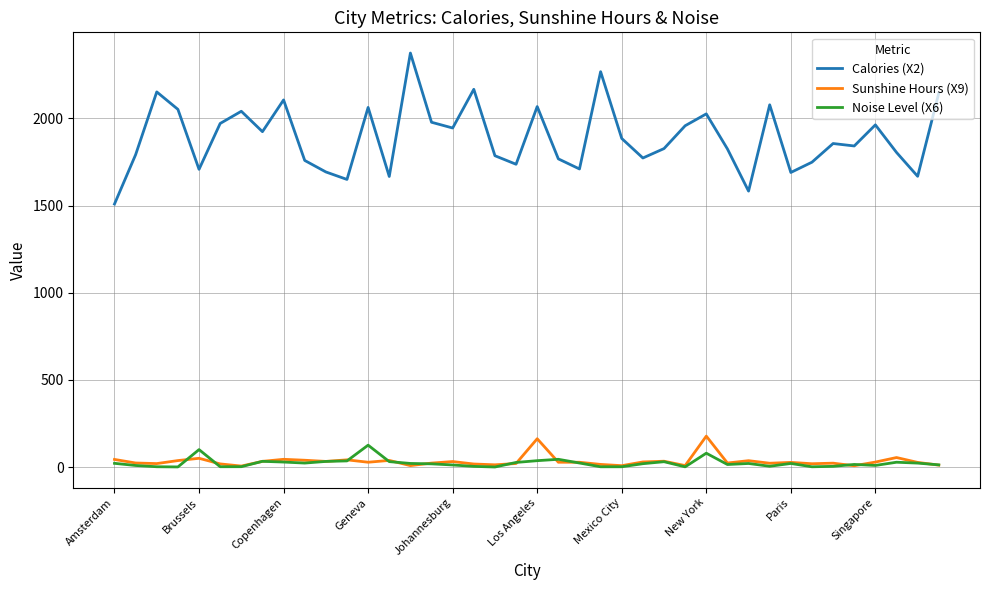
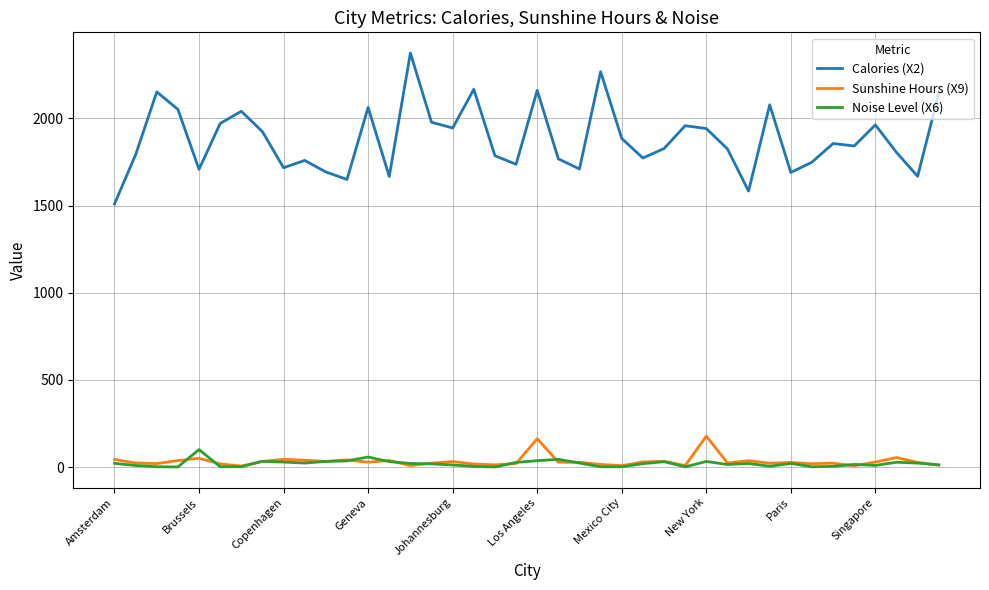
  {
    "Calories (X2)": {
      "Amsterdam": 1510,
      "Brussels": 1710,
-     "Copenhagen": 2110,
+     "Copenhagen": 1720,
      "Geneva": 2060,
      "Johannesburg": 1950,
-     "Los Angeles": 2070,
+     "Los Angeles": 2160,
      "Mexico City": 1890,
-     "New York": 2030,
+     "New York": 1940,
      "Paris": 1690,
      "Singapore": 1960
    },
    "Sunshine Hours (X9)": {
      "Amsterdam": 40,
      "Brussels": 50,
      "Copenhagen": 40,
      "Geneva": 30,
      "Johannesburg": 30,
      "Los Angeles": 160,
      "New York": 180,
      "Singapore": 30
    },
    "Noise Level (X6)": {
      "Amsterdam": 20,
      "Brussels": 100,
      "Copenhagen": 30,
-     "Geneva": 130,
+     "Geneva": 60,
      "Johannesburg": 10,
      "Los Angeles": 40,
-     "New York": 80,
+     "New York": 30,
      "Singapore": 10
    }
  }
